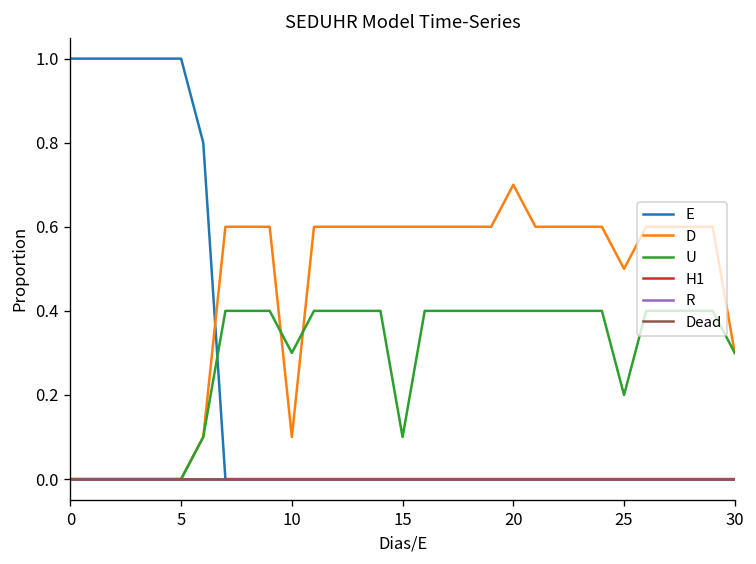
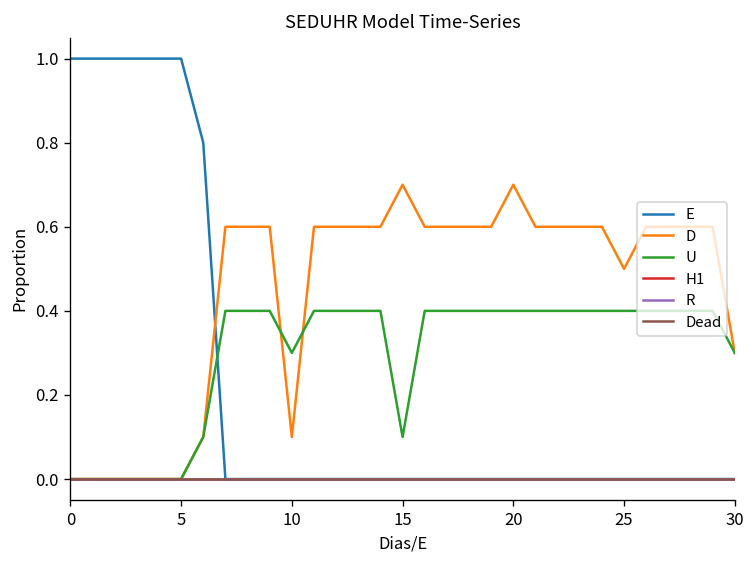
  {
    "E": {
      "0": 1.0,
      "5": 1.0
    },
    "D": {
      "10": 0.1,
-     "15": 0.6,
+     "15": 0.7,
      "20": 0.7,
      "25": 0.5
    },
    "U": {
      "10": 0.3,
      "15": 0.1,
      "20": 0.4,
-     "25": 0.2
+     "25": 0.4
    }
  }
